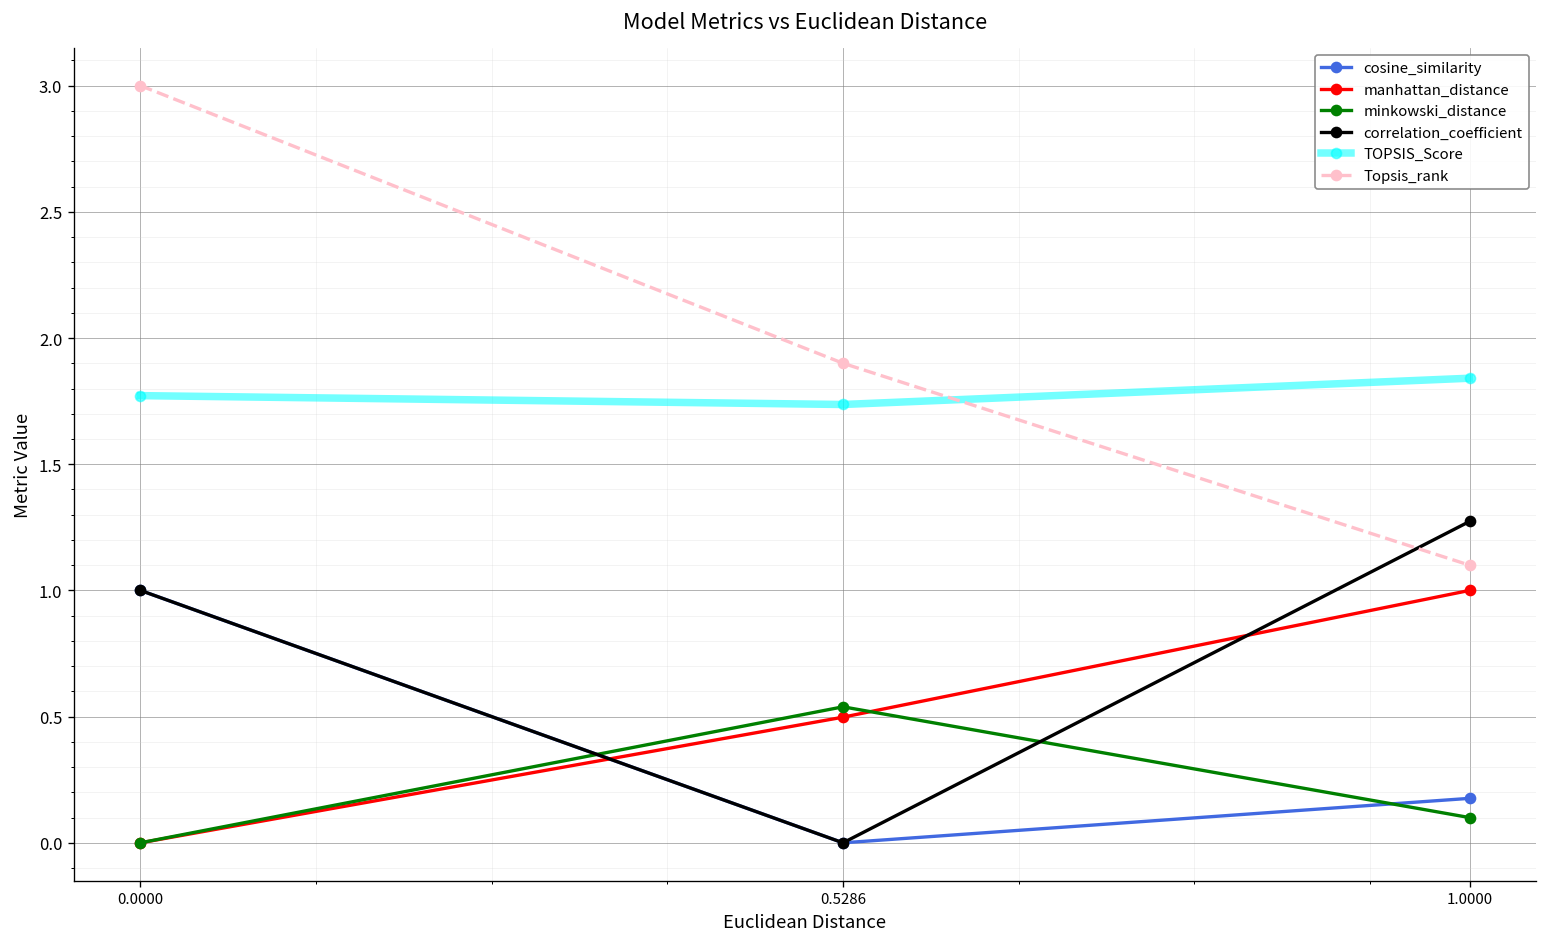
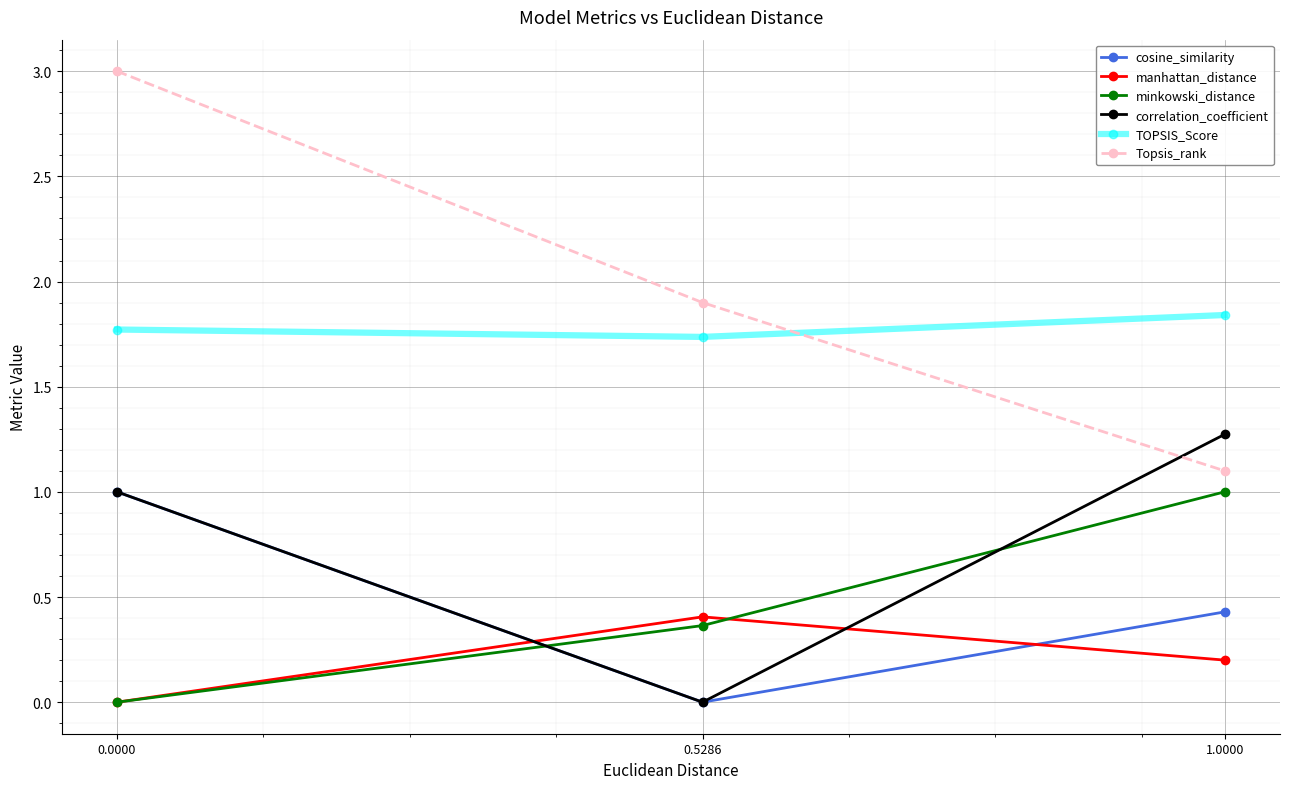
  {
    "cosine_similarity": {
-     "1.0000": 0.18
+     "1.0000": 0.43
    },
    "manhattan_distance": {
-     "0.5286": 0.50,
-     "1.0000": 1.0
+     "0.5286": 0.41,
+     "1.0000": 0.2
    },
    "minkowski_distance": {
-     "0.5286": 0.54,
-     "1.0000": 0.1
+     "0.5286": 0.36,
+     "1.0000": 1.0
    },
    "correlation_coefficient": {
      "1.0000": 1.27
    },
    "TOPSIS_Score": {
      "0.0000": 1.77,
      "0.5286": 1.74,
      "1.0000": 1.84
    },
    "Topsis_rank": {
      "0.0000": 3.00,
      "0.5286": 1.90,
      "1.0000": 1.10
    }
  }
